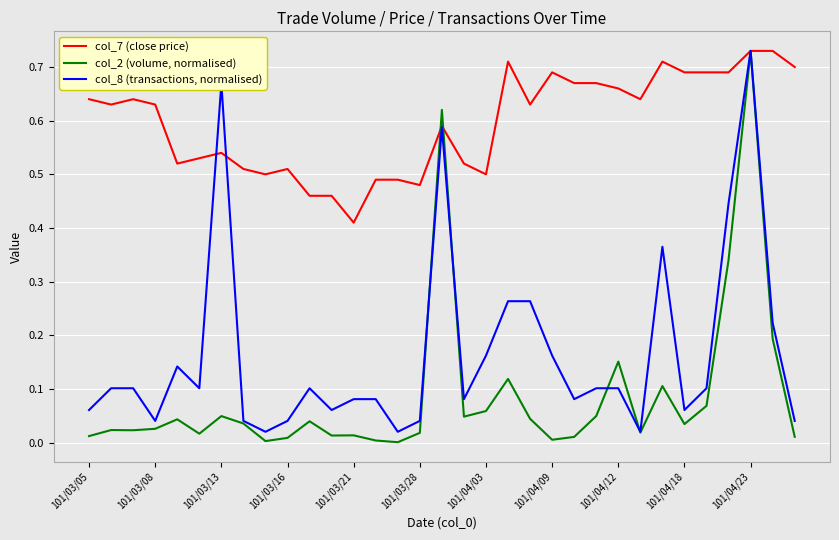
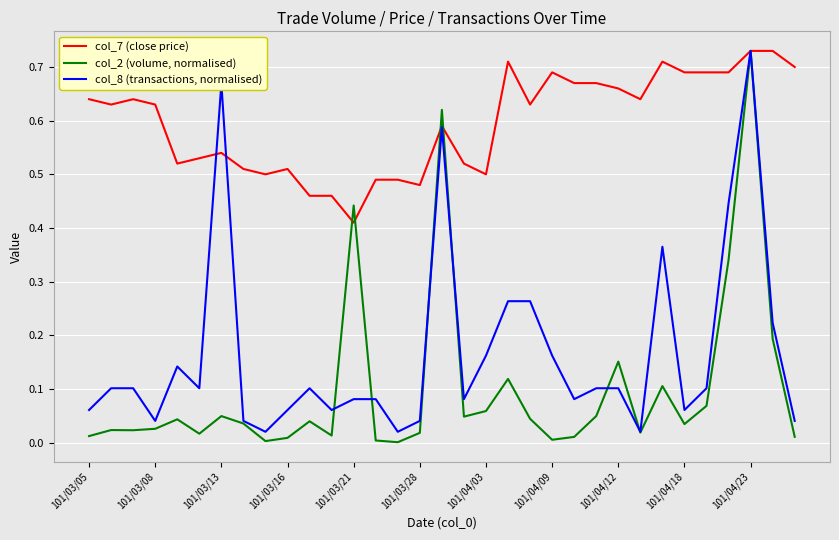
  {
    "col_7 (close price)": {
      "101/03/05": 0.64,
      "101/03/08": 0.63,
      "101/03/13": 0.54,
      "101/03/16": 0.51,
      "101/03/21": 0.41,
      "101/03/28": 0.48,
      "101/04/03": 0.50,
      "101/04/09": 0.69,
      "101/04/12": 0.66,
      "101/04/18": 0.69
    },
    "col_2 (volume, normalised)": {
      "101/03/05": 0.01,
      "101/03/08": 0.03,
      "101/03/13": 0.05,
      "101/03/16": 0.01,
-     "101/03/21": 0.01,
+     "101/03/21": 0.44,
      "101/03/28": 0.02,
      "101/04/03": 0.06,
      "101/04/09": 0.01,
      "101/04/12": 0.15,
      "101/04/18": 0.03
    },
    "col_8 (transactions, normalised)": {
      "101/03/05": 0.06,
      "101/03/08": 0.04,
-     "101/03/16": 0.04,
+     "101/03/16": 0.06,
      "101/03/21": 0.08,
      "101/03/28": 0.04,
      "101/04/03": 0.16,
      "101/04/09": 0.16,
      "101/04/12": 0.10,
      "101/04/18": 0.06
    }
  }
